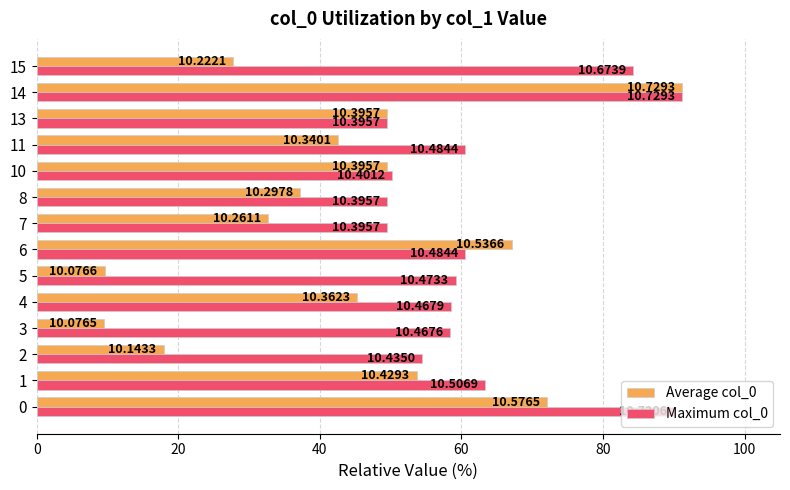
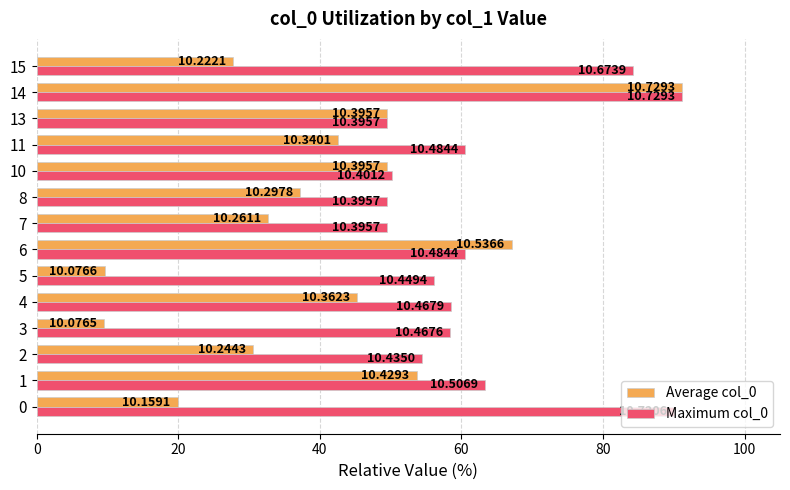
  {
    "Average col_0": {
-     "2": 10.1433,
-     "0": 10.5765
+     "2": 10.2443,
+     "0": 10.1591
    },
    "Maximum col_0": {
-     "5": 10.4733
+     "5": 10.4494
    }
  }
